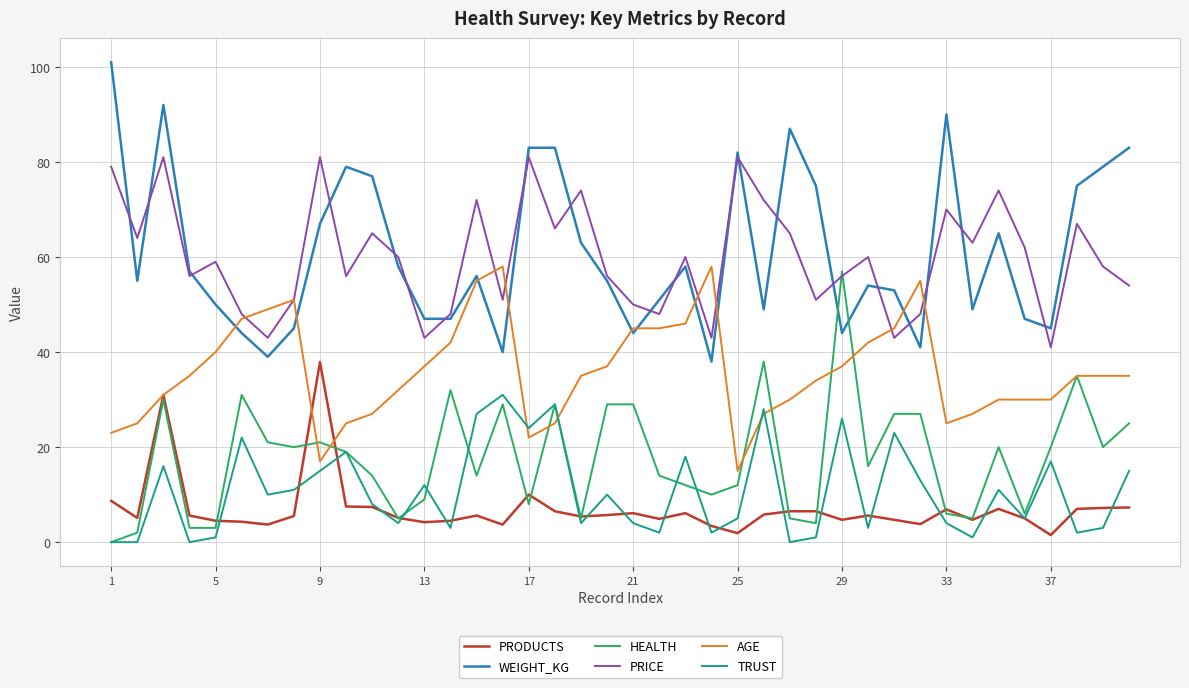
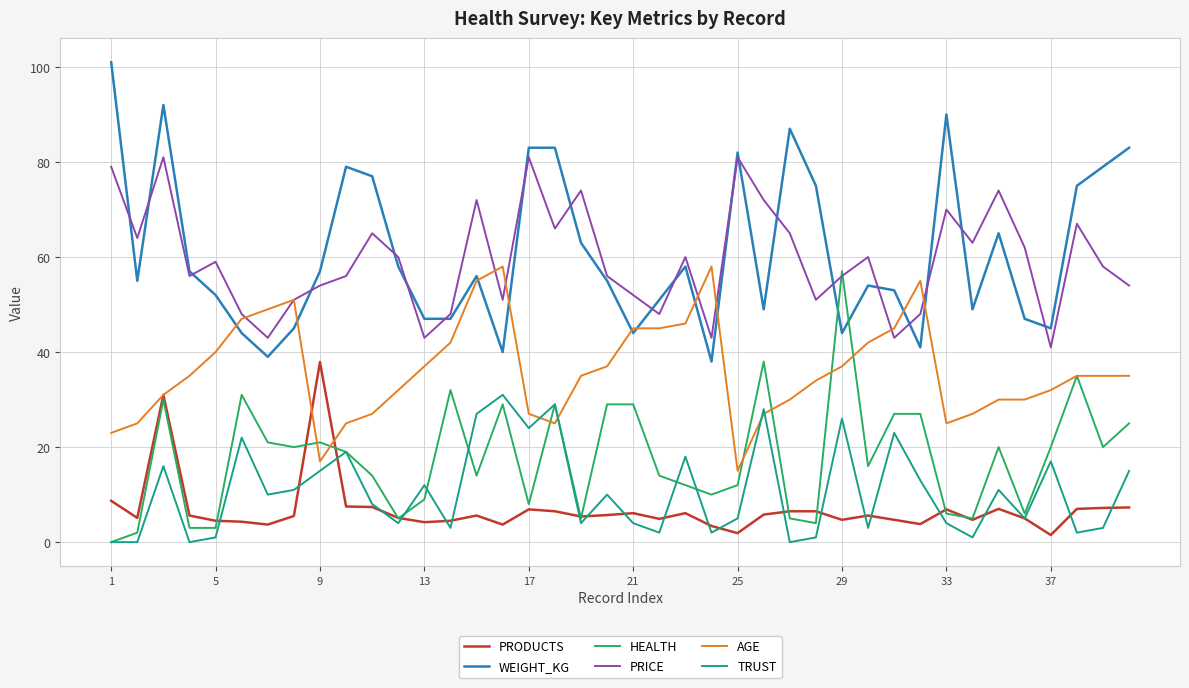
  {
    "PRODUCTS": {
      "1": 9,
      "5": 5,
      "9": 38,
      "13": 4,
-     "17": 10,
+     "17": 7,
      "21": 6,
      "25": 2,
      "29": 5,
      "33": 7,
      "37": 2
    },
    "WEIGHT_KG": {
      "1": 101,
-     "5": 50,
-     "9": 67,
+     "5": 52,
+     "9": 57,
      "13": 47,
      "17": 83,
      "21": 44,
      "25": 82,
      "29": 44,
      "33": 90,
      "37": 45
    },
    "PRICE": {
      "1": 79,
      "5": 59,
-     "9": 81,
+     "9": 54,
      "13": 43,
      "17": 81,
-     "21": 50,
+     "21": 52,
      "25": 81,
      "29": 56,
      "33": 70,
      "37": 41
    },
    "AGE": {
      "1": 23,
      "5": 40,
      "9": 17,
      "13": 37,
-     "17": 22,
+     "17": 27,
      "21": 45,
      "25": 15,
      "29": 37,
      "33": 25,
-     "37": 30
+     "37": 32
    }
  }
